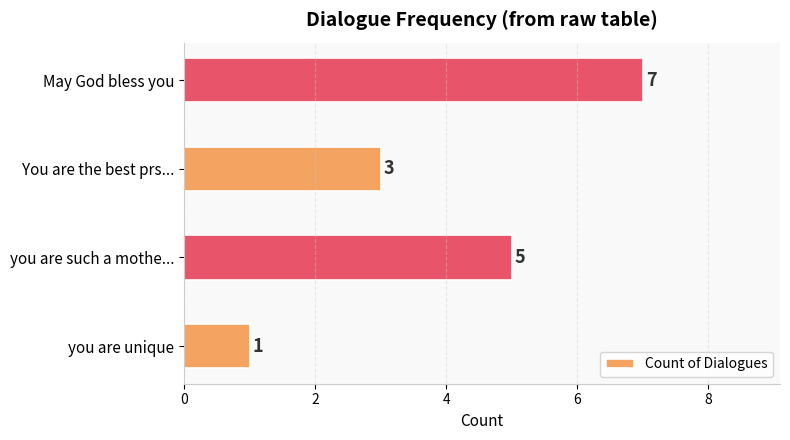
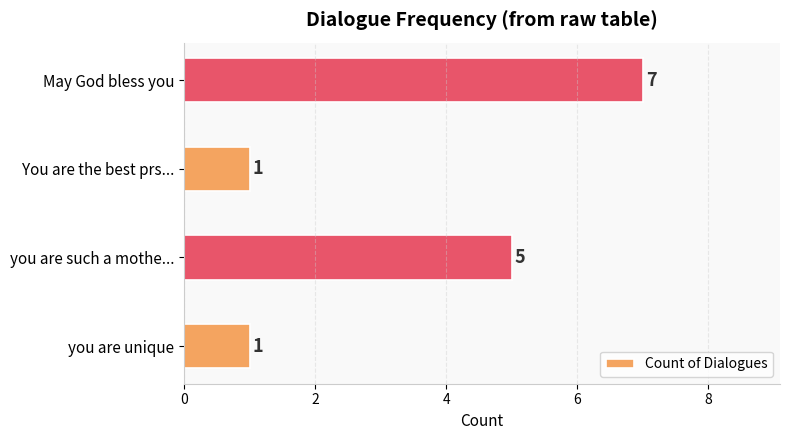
  {
    "May God bless you": 7,
-   "You are the best prs...": 3,
+   "You are the best prs...": 1,
    "you are such a mothe...": 5,
    "you are unique": 1
  }
